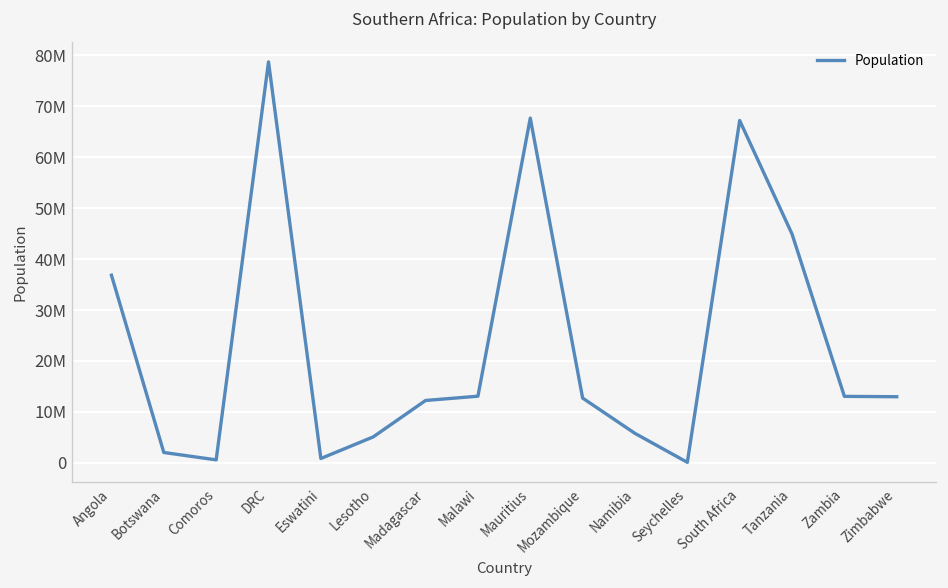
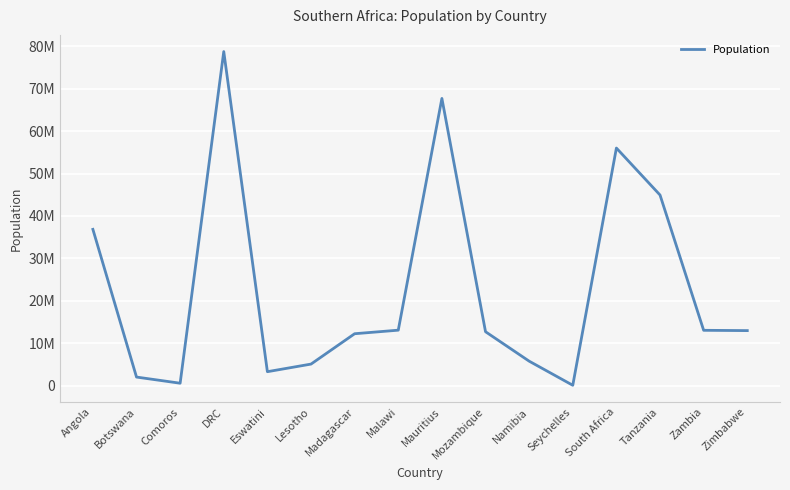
  {
    "Angola": 37000000,
    "Botswana": 2000000,
    "Comoros": 1000000,
    "DRC": 79000000,
-   "Eswatini": 1000000,
+   "Eswatini": 3000000,
    "Lesotho": 5000000,
    "Madagascar": 12000000,
    "Malawi": 13000000,
    "Mauritius": 68000000,
    "Mozambique": 13000000,
    "Namibia": 6000000,
    "Seychelles": 0,
-   "South Africa": 67000000,
+   "South Africa": 56000000,
    "Tanzania": 45000000,
    "Zambia": 13000000,
    "Zimbabwe": 13000000
  }
